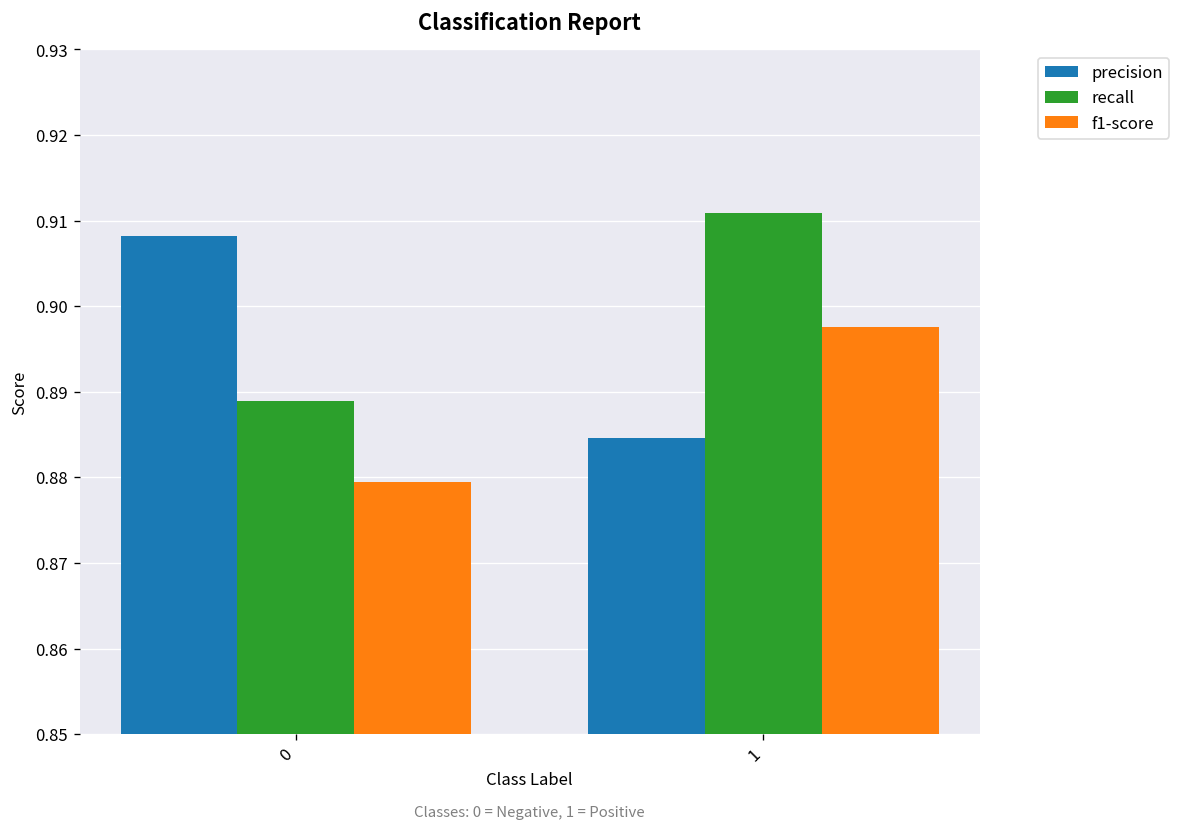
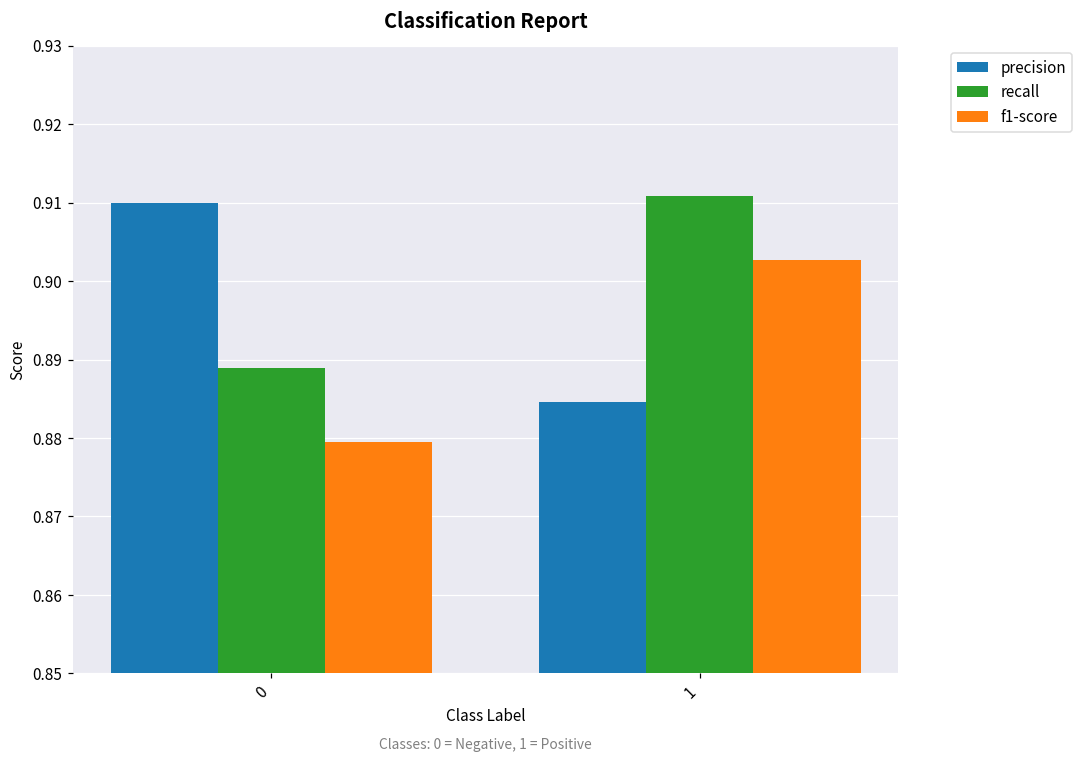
  {
    "precision": {
-     "0": 0.908,
+     "0": 0.910,
      "1": 0.885
    },
    "recall": {
      "0": 0.889,
      "1": 0.911
    },
    "f1-score": {
      "0": 0.879,
-     "1": 0.898
+     "1": 0.903
    }
  }
